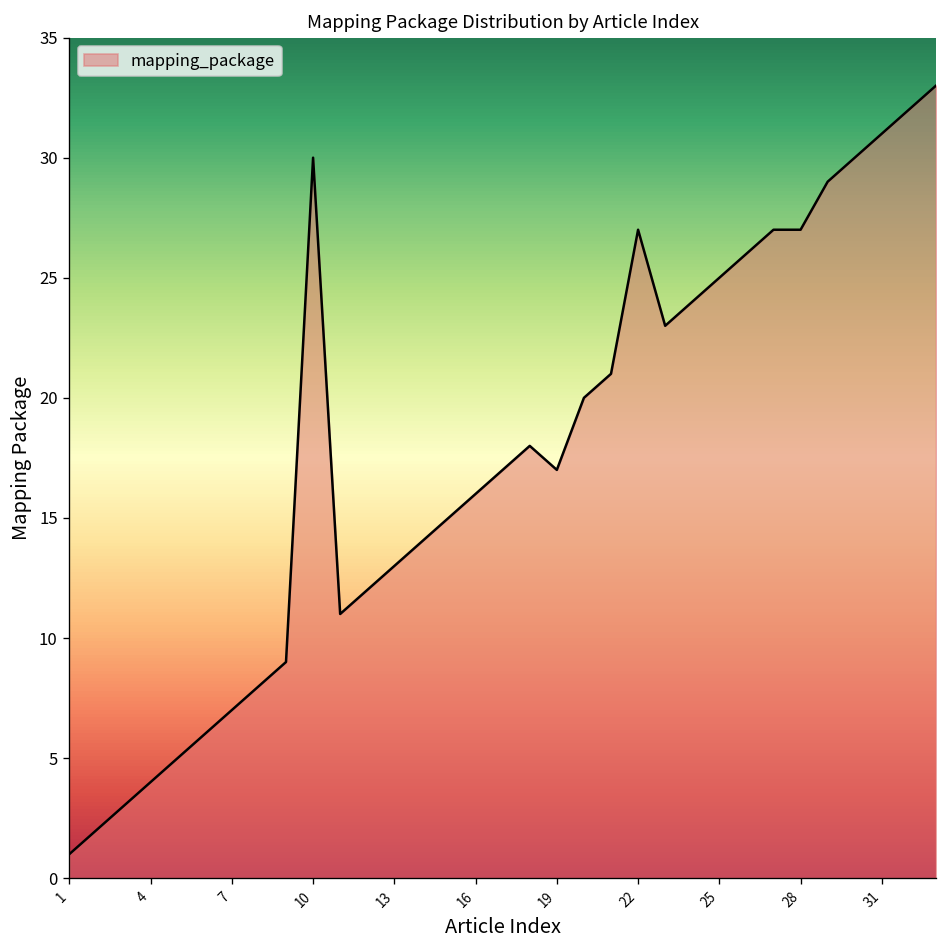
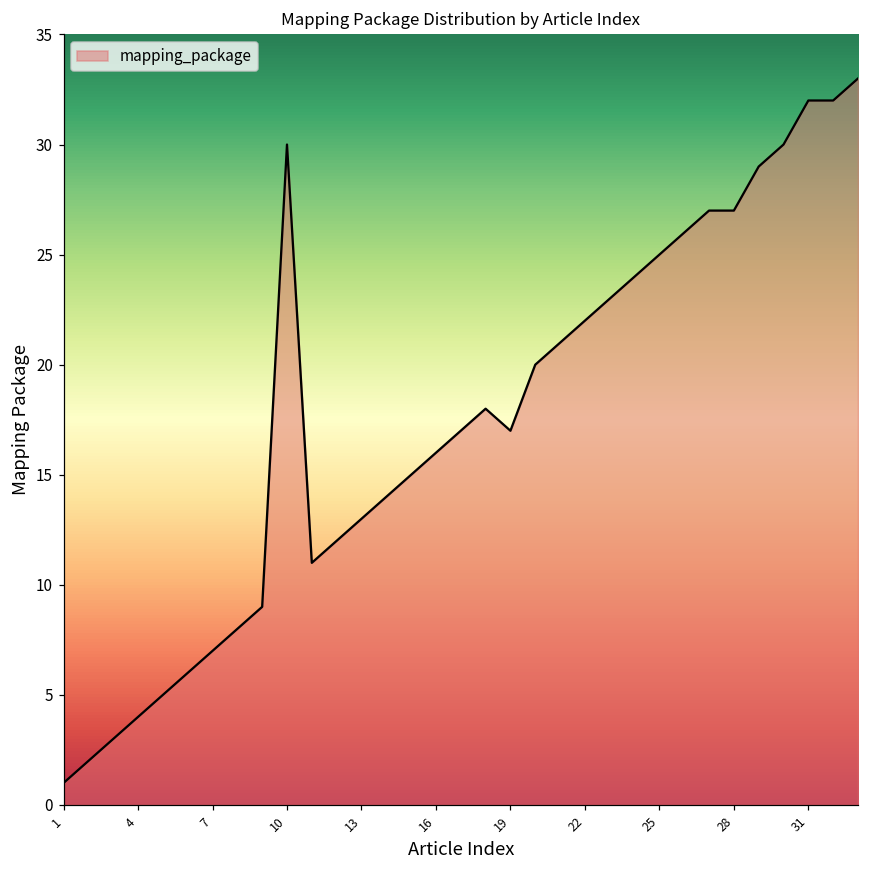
  {
    "1": 1,
    "4": 4,
    "7": 7,
    "10": 30,
    "13": 13,
    "16": 16,
    "19": 17,
-   "22": 27,
+   "22": 22,
    "25": 25,
    "28": 27,
-   "31": 31
+   "31": 32
  }
